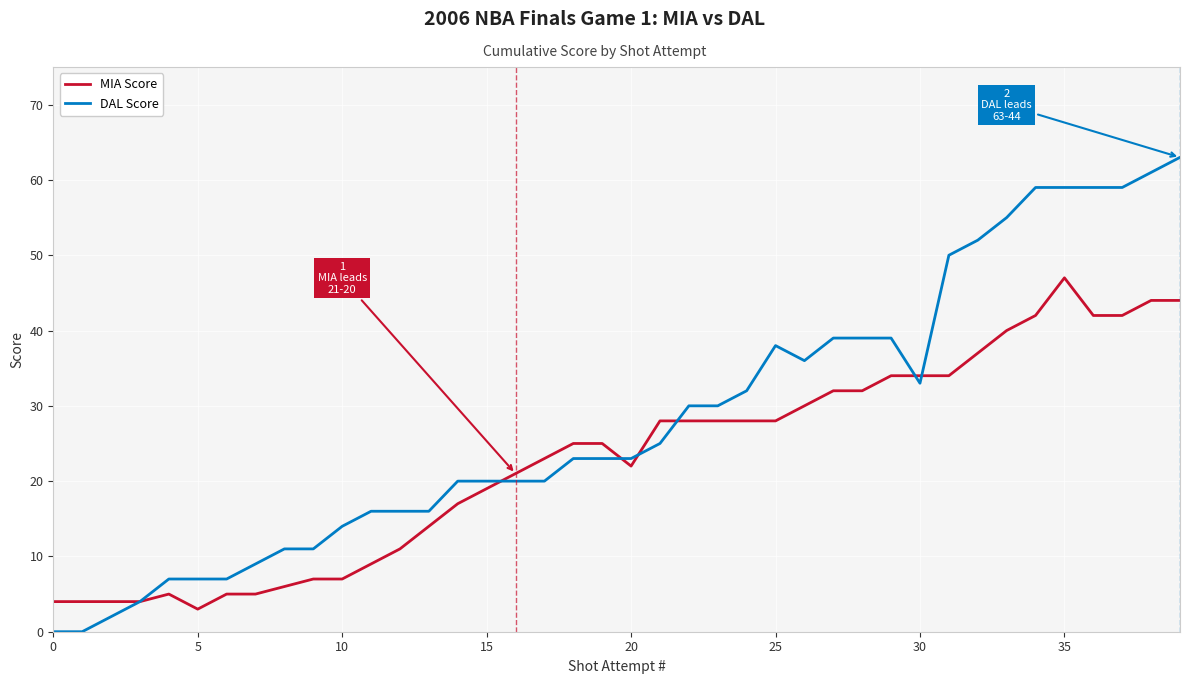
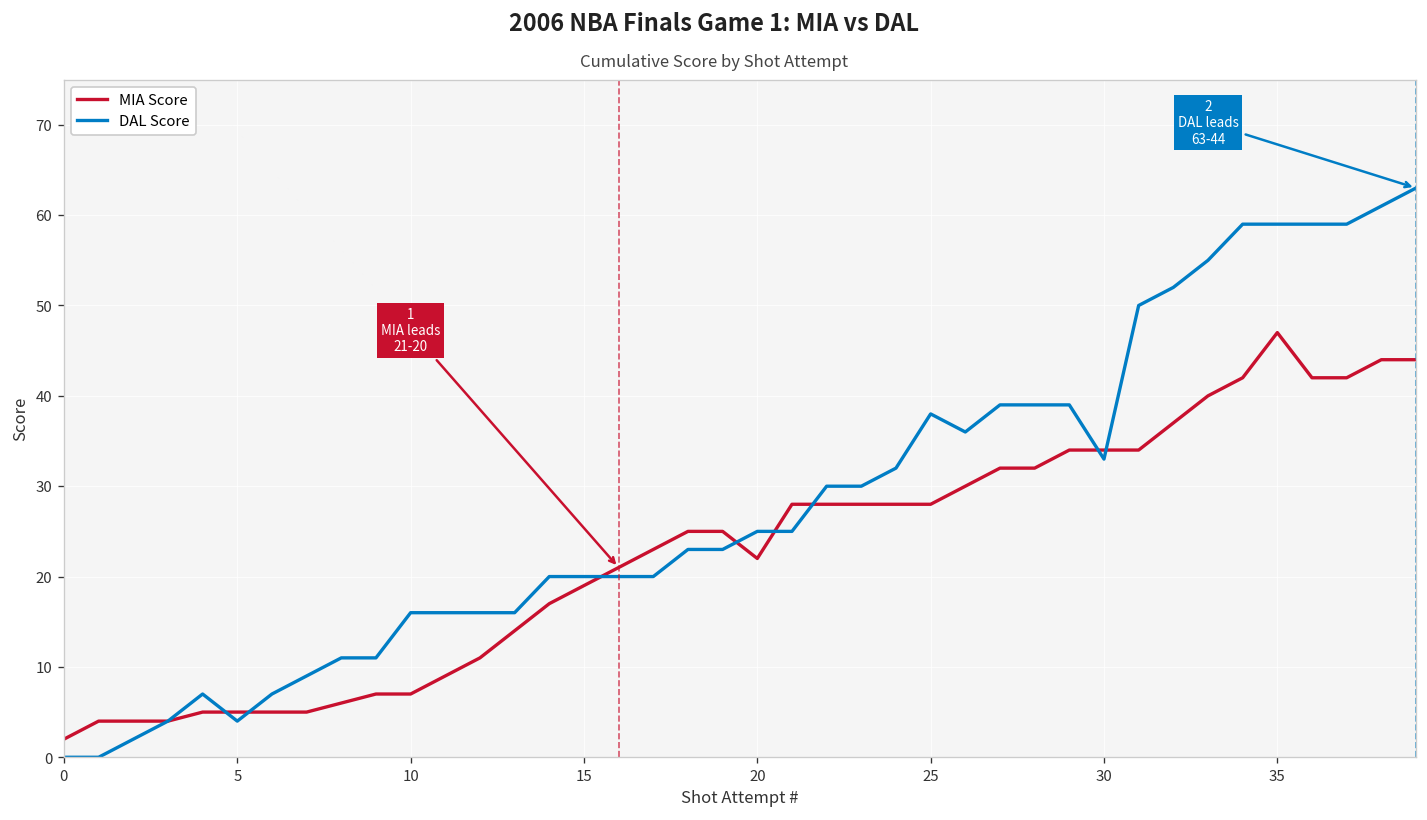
  {
    "MIA Score": {
-     "0": 4,
-     "5": 3,
+     "0": 2,
+     "5": 5,
      "10": 7,
      "15": 19,
      "20": 22,
      "25": 28,
      "30": 34,
      "35": 47
    },
    "DAL Score": {
      "0": 0,
-     "5": 7,
-     "10": 14,
+     "5": 4,
+     "10": 16,
      "15": 20,
-     "20": 23,
+     "20": 25,
      "25": 38,
      "30": 33,
      "35": 59
    }
  }
